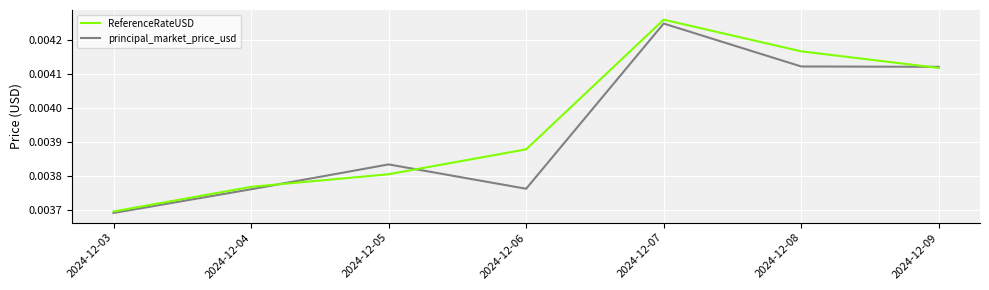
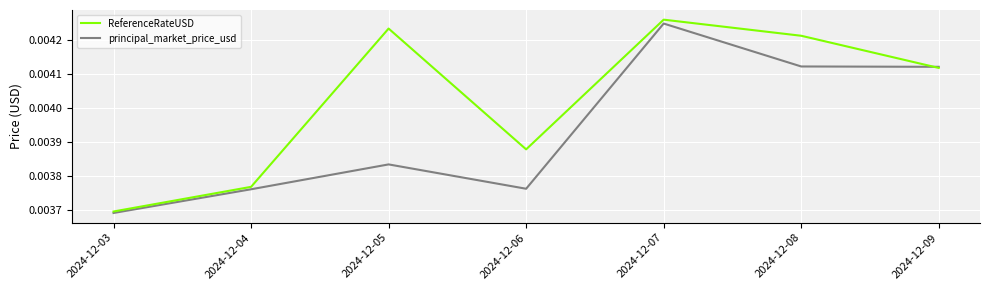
  {
    "ReferenceRateUSD": {
-     "2024-12-05": 0.00380,
+     "2024-12-05": 0.00423,
      "2024-12-06": 0.00388,
      "2024-12-07": 0.00426,
-     "2024-12-08": 0.00417
+     "2024-12-08": 0.00421
    },
    "principal_market_price_usd": {
      "2024-12-05": 0.00383,
      "2024-12-06": 0.00376,
      "2024-12-07": 0.00425,
      "2024-12-08": 0.00412
    }
  }
